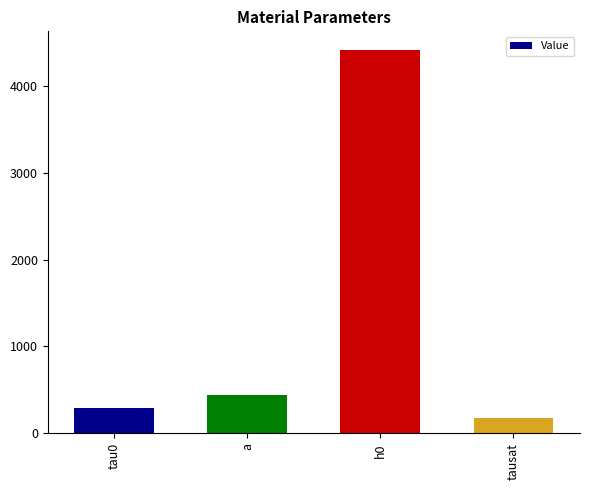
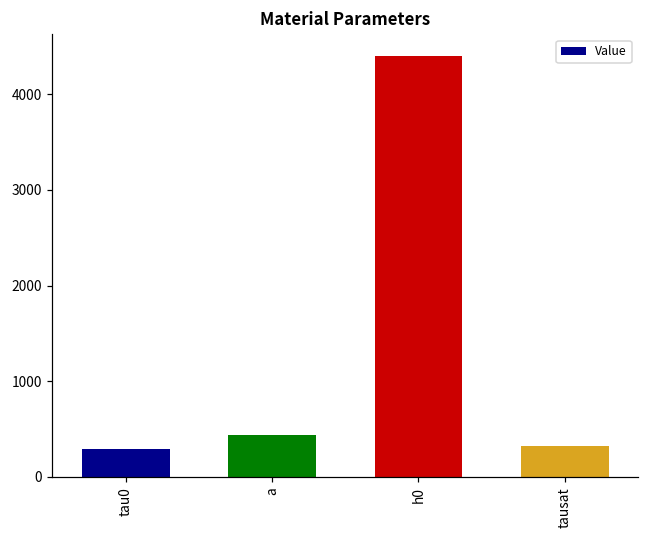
  {
    "tau0": 300,
    "a": 400,
    "h0": 4400,
-   "tausat": 200
+   "tausat": 300
  }
